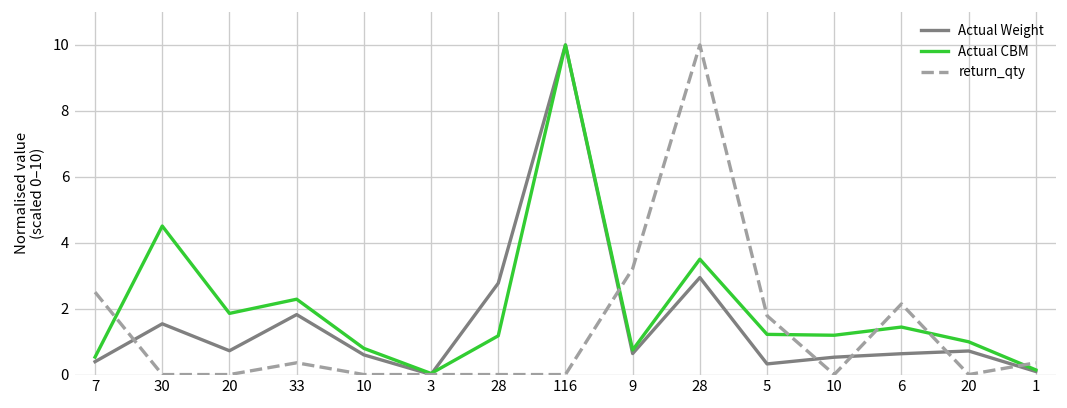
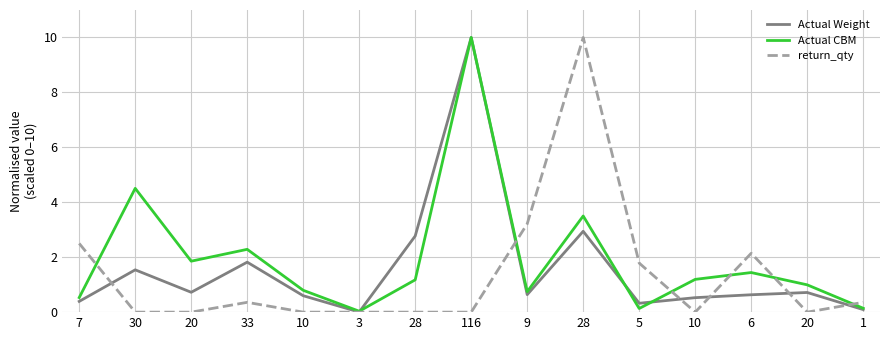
  {
    "Actual CBM": {
      "7": 0.5,
      "30": 4.5,
      "33": 2.3,
      "9": 0.7,
-     "5": 1.2,
+     "5": 0.1,
      "6": 1.4
    }
  }
